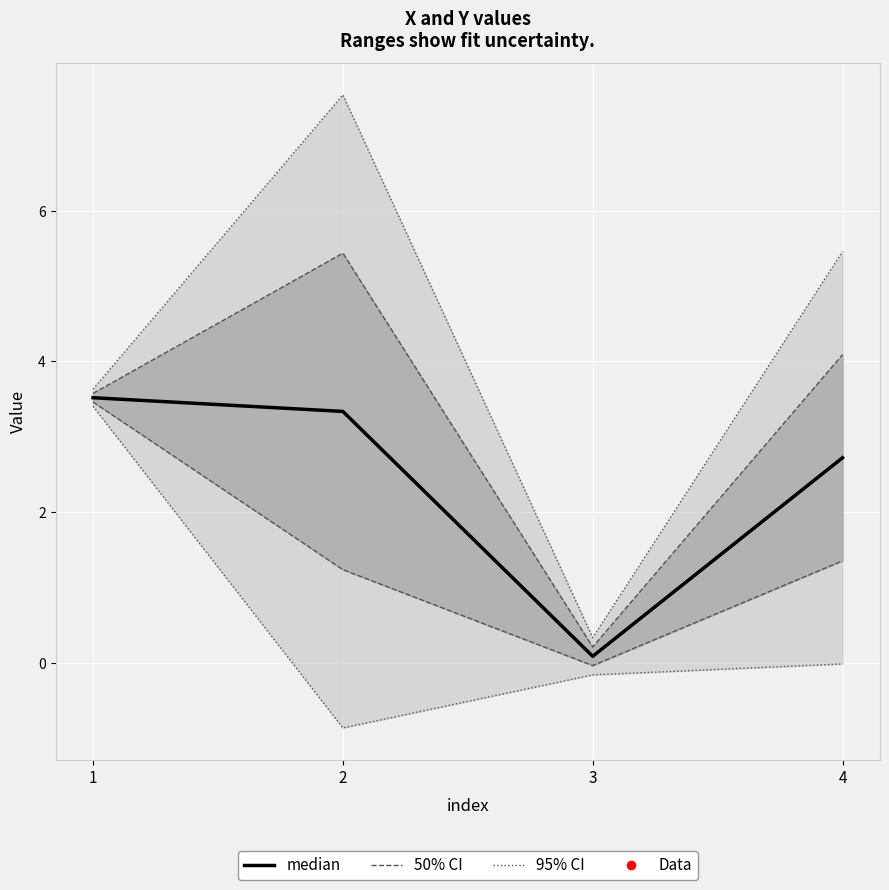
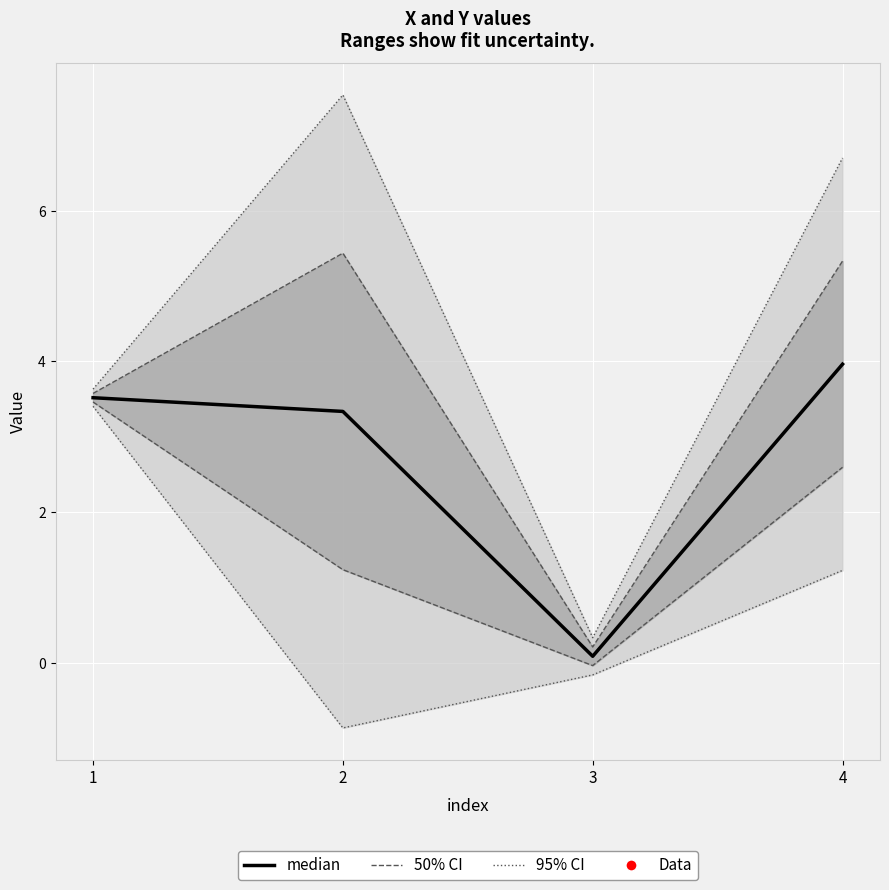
  {
    "median": {
      "1": 3.5,
      "2": 3.3,
      "3": 0.1,
-     "4": 2.7
+     "4": 4.0
    }
  }
